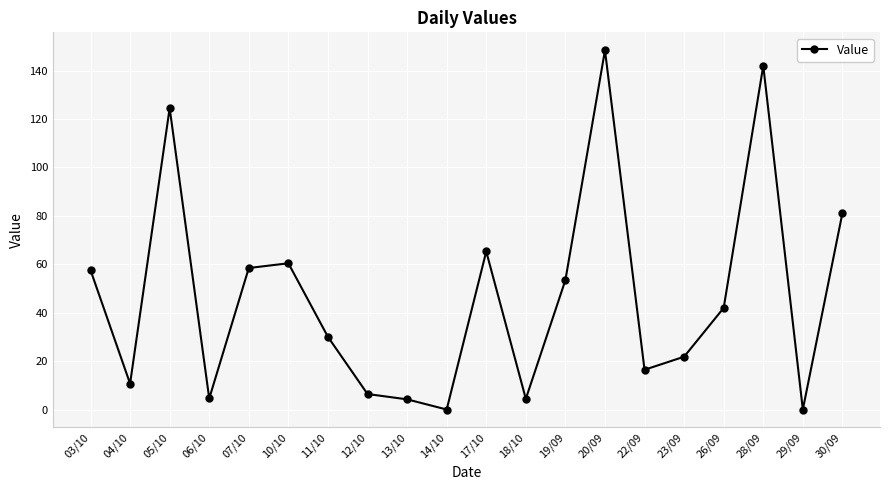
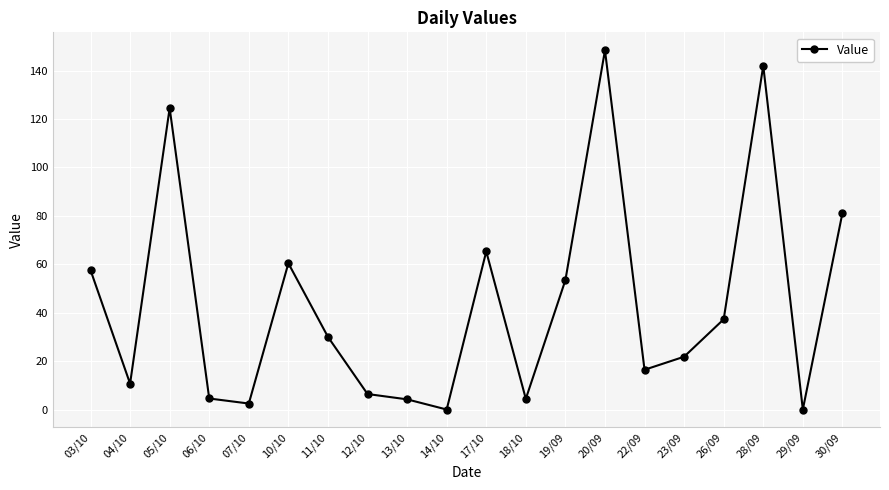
  {
    "03/10": 58,
    "04/10": 11,
    "05/10": 125,
    "06/10": 5,
-   "07/10": 58,
+   "07/10": 2,
    "10/10": 60,
    "11/10": 30,
    "12/10": 6,
    "13/10": 4,
    "14/10": 0,
    "17/10": 65,
    "18/10": 4,
    "19/09": 53,
    "20/09": 148,
    "22/09": 16,
    "23/09": 22,
-   "26/09": 42,
+   "26/09": 37,
    "28/09": 142,
    "29/09": 0,
    "30/09": 81
  }
